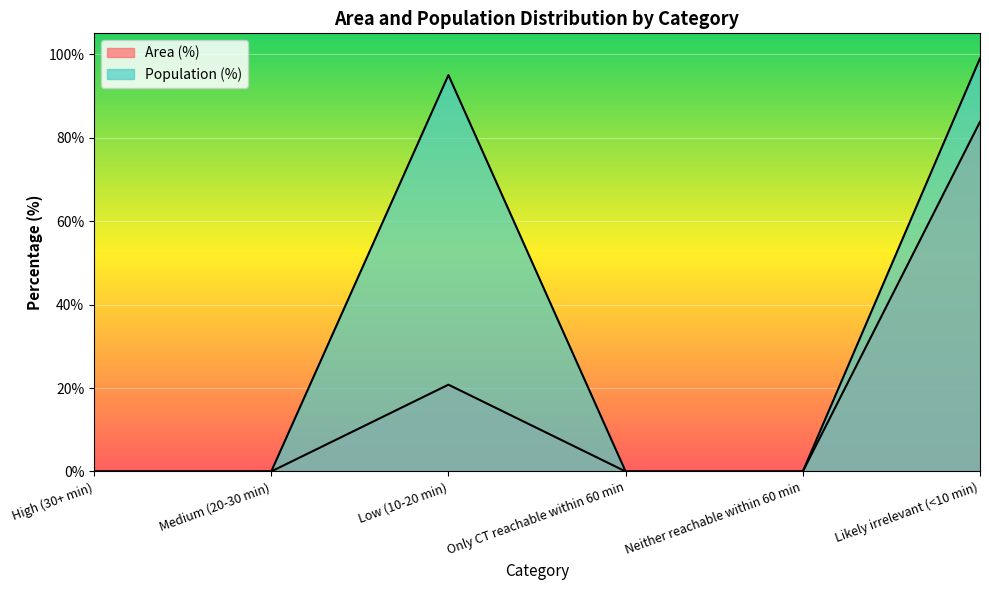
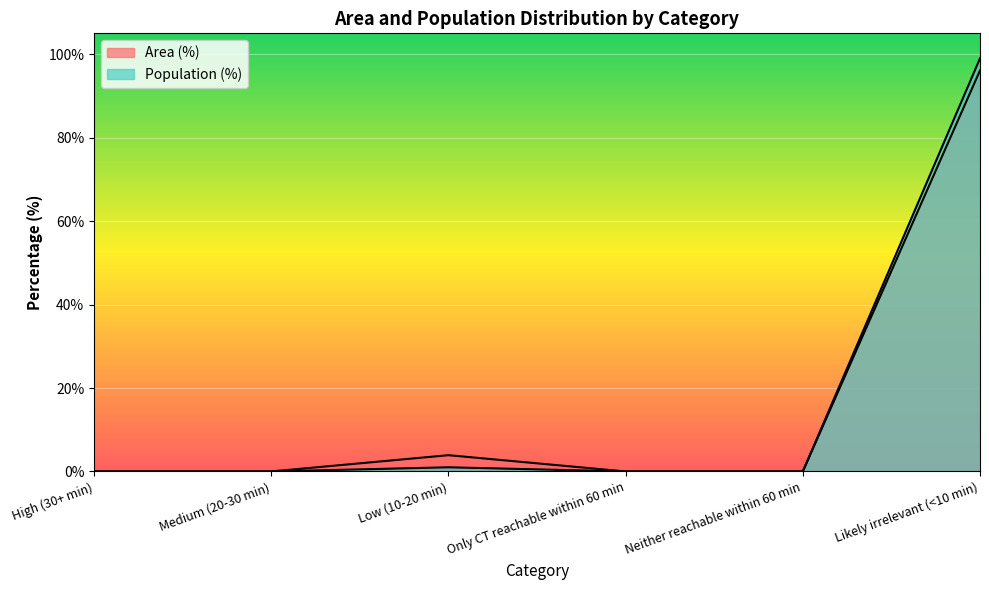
  {
    "Area (%)": {
-     "Low (10-20 min)": "21%",
-     "Likely irrelevant (<10 min)": "84%"
+     "Low (10-20 min)": "4%",
+     "Likely irrelevant (<10 min)": "96%"
    },
    "Population (%)": {
-     "Low (10-20 min)": "95%",
+     "Low (10-20 min)": "1%",
      "Likely irrelevant (<10 min)": "99%"
    }
  }
